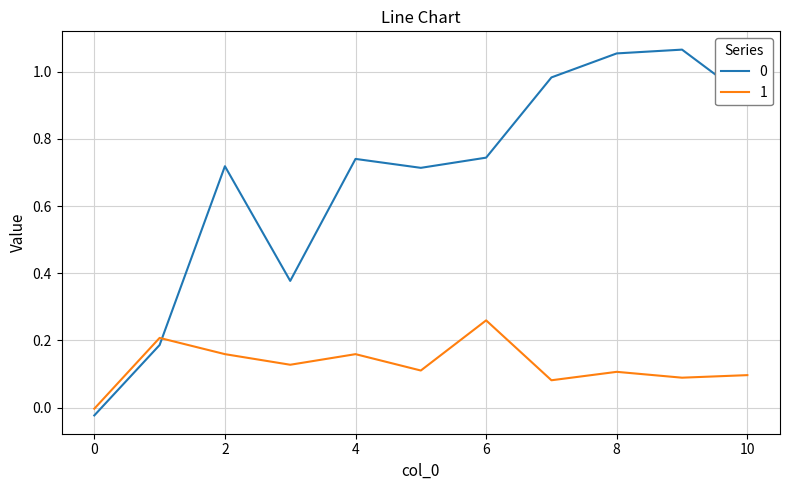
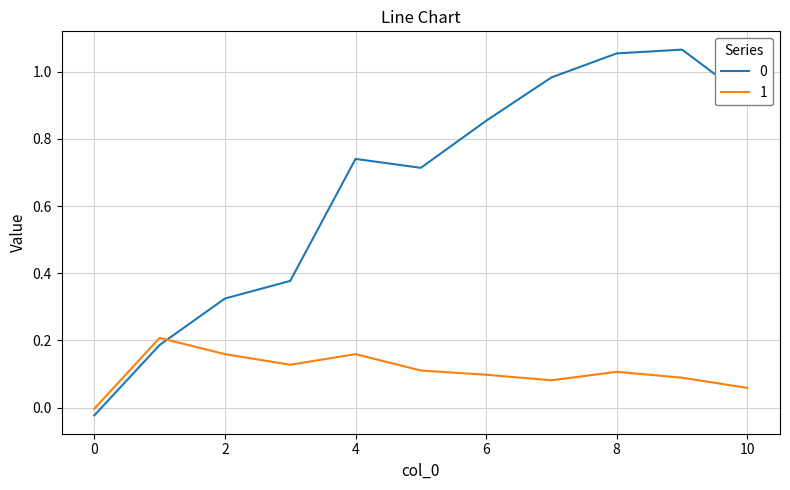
  {
    "0": {
      "0": -0.02,
-     "2": 0.72,
+     "2": 0.32,
      "4": 0.74,
-     "6": 0.74,
+     "6": 0.85,
      "8": 1.05
    },
    "1": {
      "0": 0.00,
      "2": 0.16,
      "4": 0.16,
-     "6": 0.26,
+     "6": 0.10,
      "8": 0.11,
-     "10": 0.10
+     "10": 0.06
    }
  }
